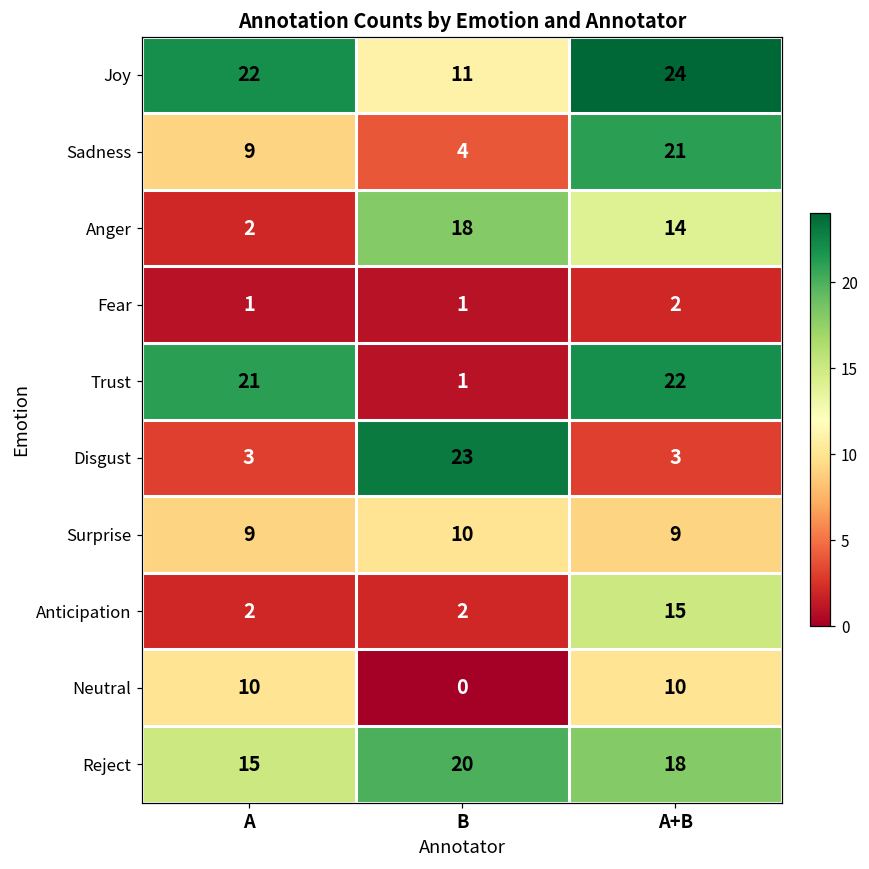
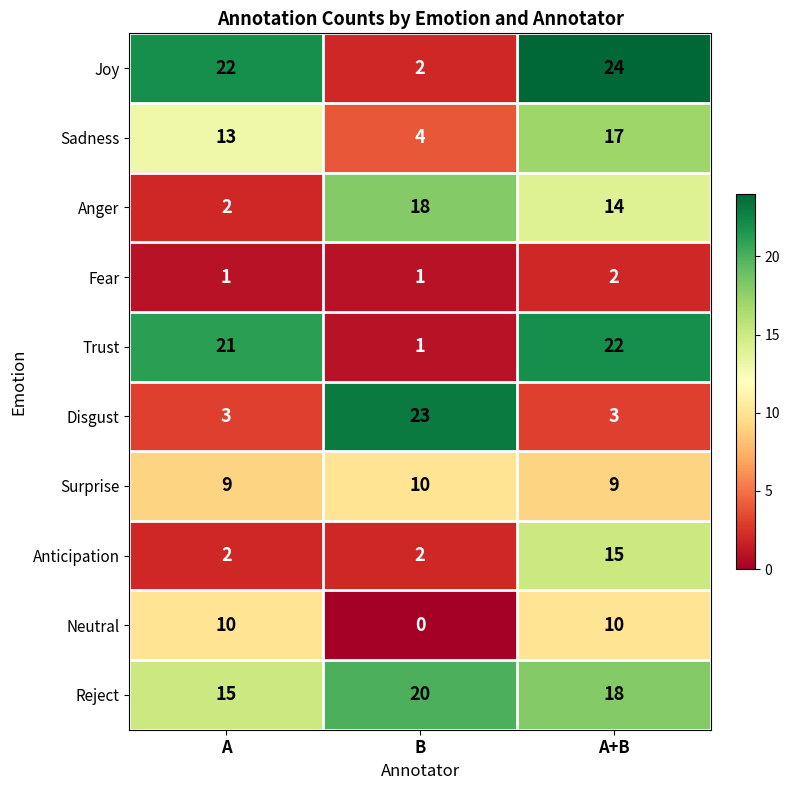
  {
    "Joy": {
      "A": 22,
-     "B": 11,
+     "B": 2,
      "A+B": 24
    },
    "Sadness": {
-     "A": 9,
+     "A": 13,
      "B": 4,
-     "A+B": 21
+     "A+B": 17
    },
    "Anger": {
      "A": 2,
      "B": 18,
      "A+B": 14
    },
    "Fear": {
      "A": 1,
      "B": 1,
      "A+B": 2
    },
    "Trust": {
      "A": 21,
      "B": 1,
      "A+B": 22
    },
    "Disgust": {
      "A": 3,
      "B": 23,
      "A+B": 3
    },
    "Surprise": {
      "A": 9,
      "B": 10,
      "A+B": 9
    },
    "Anticipation": {
      "A": 2,
      "B": 2,
      "A+B": 15
    },
    "Neutral": {
      "A": 10,
      "B": 0,
      "A+B": 10
    },
    "Reject": {
      "A": 15,
      "B": 20,
      "A+B": 18
    }
  }
